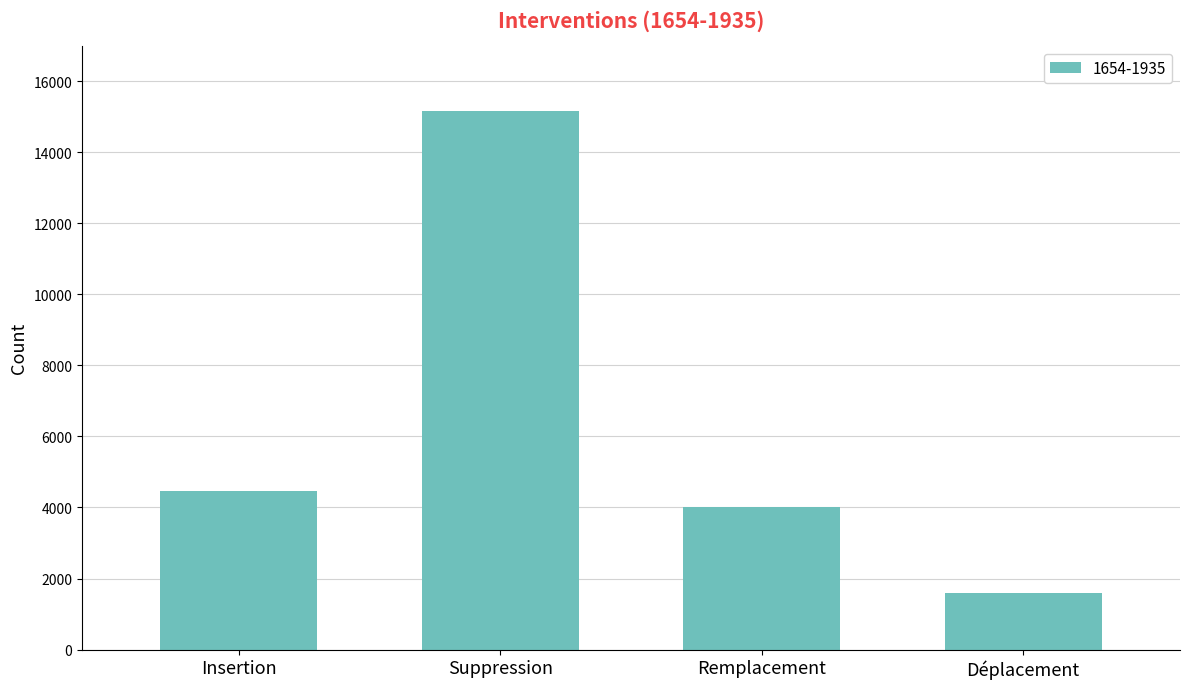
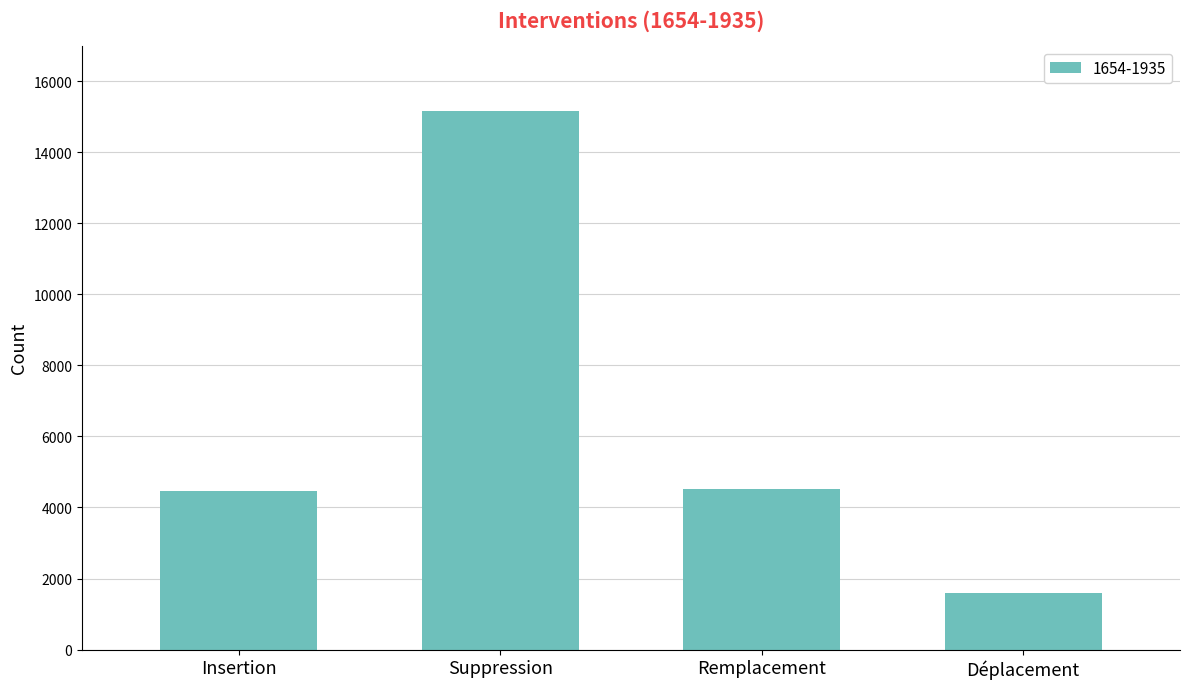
  {
    "Insertion": 4500,
    "Suppression": 15200,
-   "Remplacement": 4000,
+   "Remplacement": 4500,
    "Déplacement": 1600
  }
